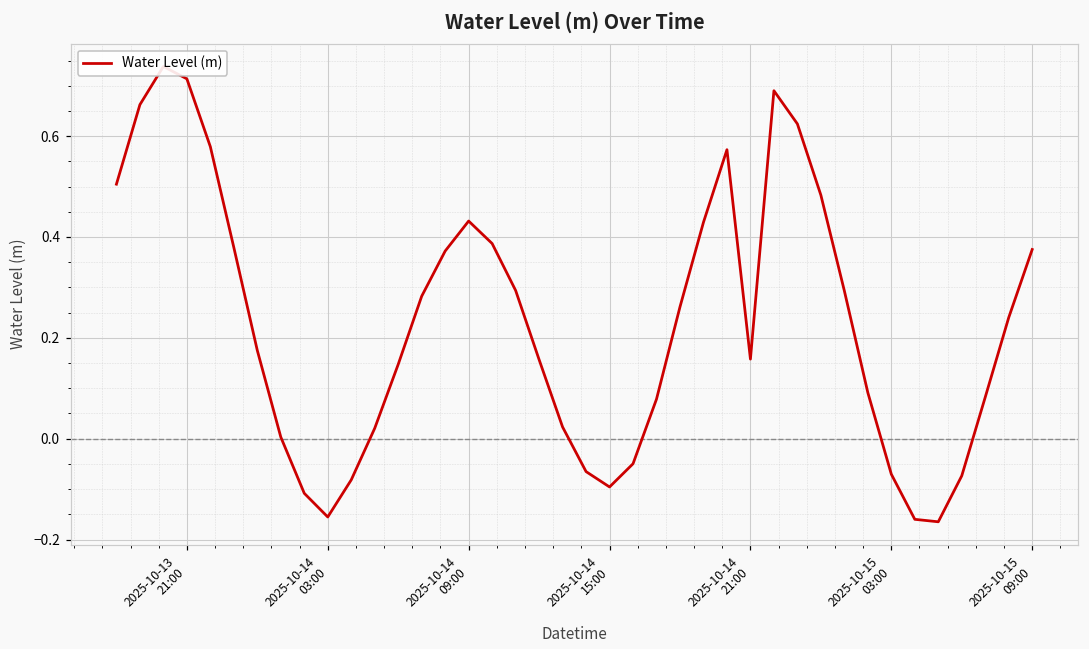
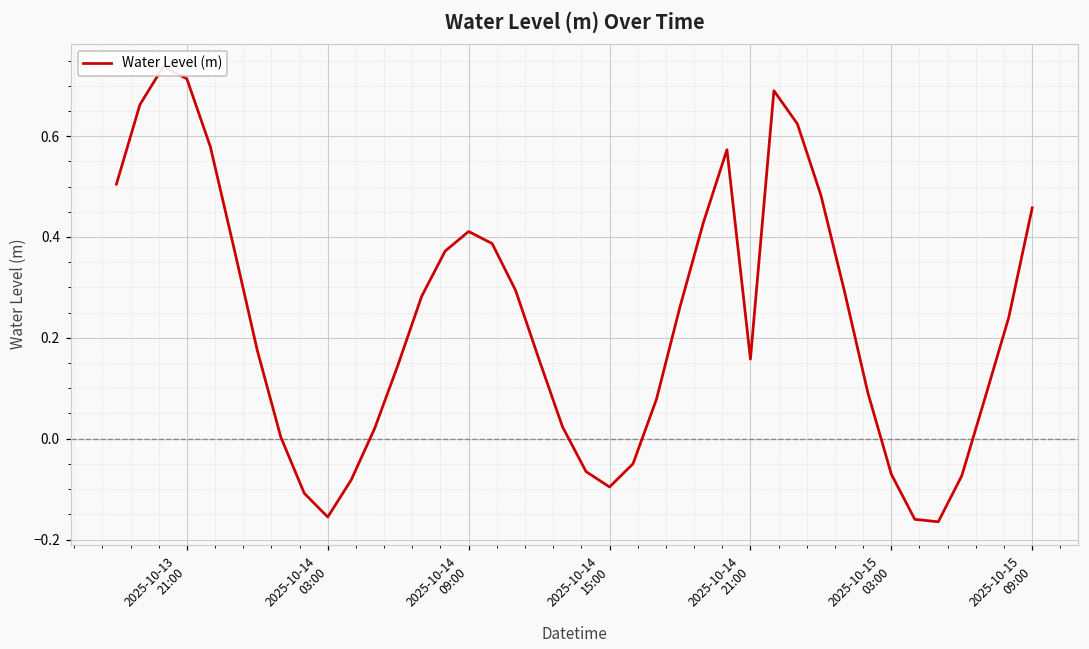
  {
    "2025-10-13 21:00": 0.71,
    "2025-10-14 03:00": -0.16,
-   "2025-10-14 09:00": 0.43,
+   "2025-10-14 09:00": 0.41,
    "2025-10-14 15:00": -0.10,
    "2025-10-14 21:00": 0.16,
    "2025-10-15 03:00": -0.07,
-   "2025-10-15 09:00": 0.38
+   "2025-10-15 09:00": 0.46
  }
